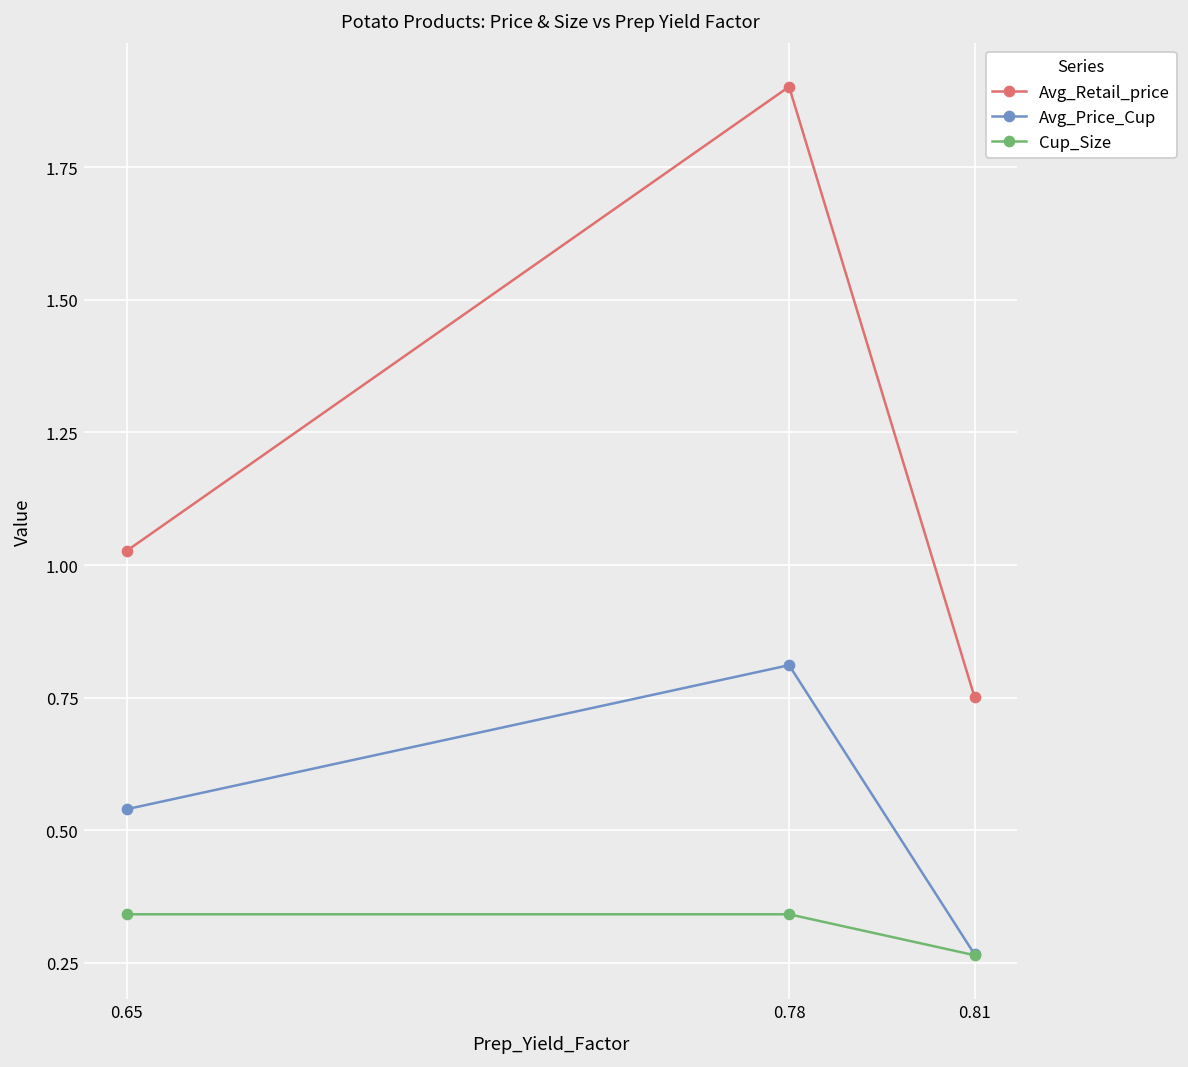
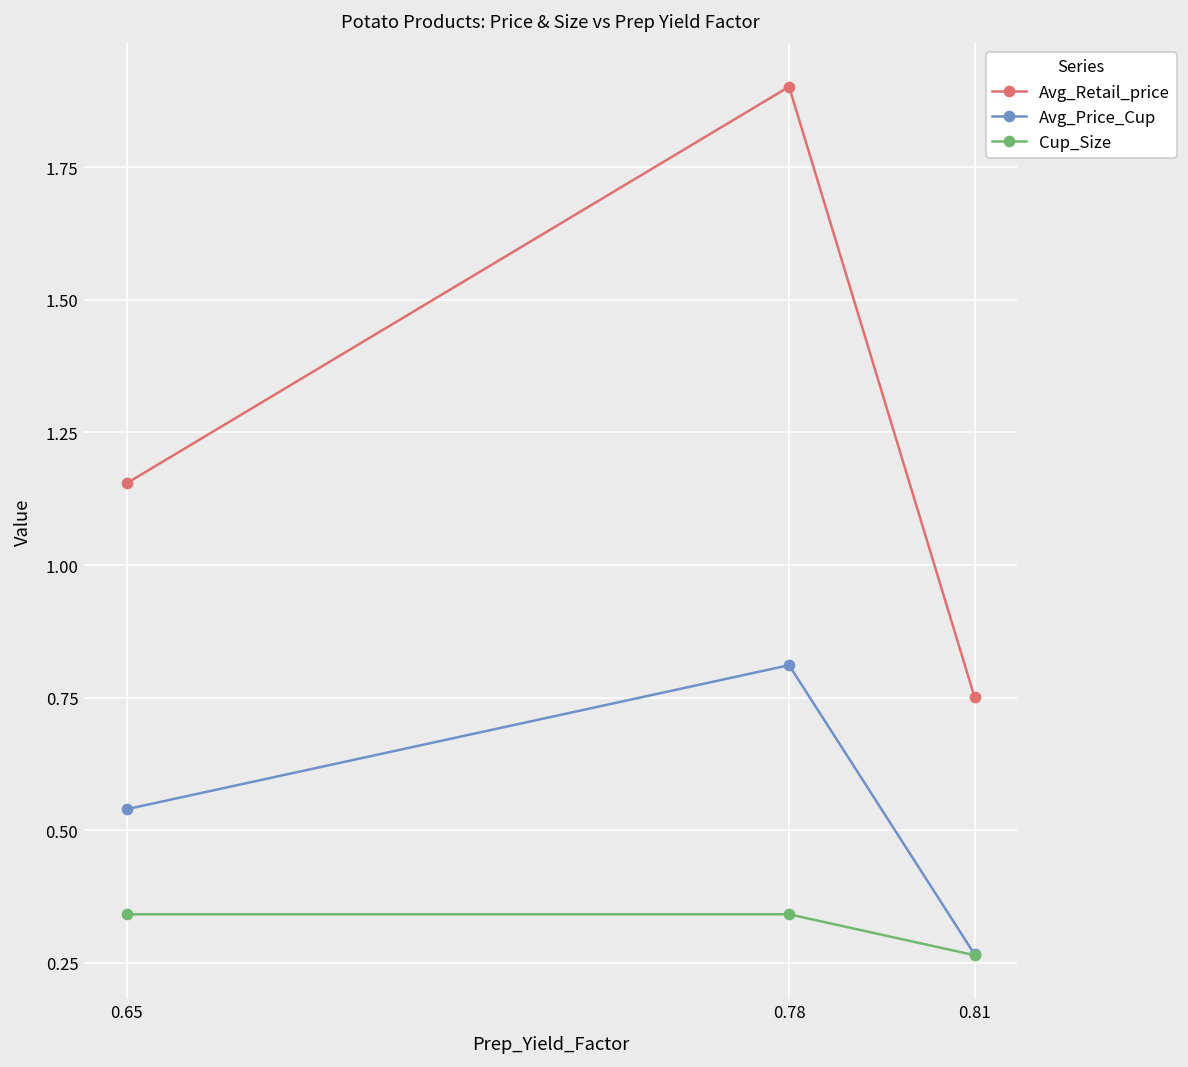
  {
    "Avg_Retail_price": {
-     "0.65": 1.03,
+     "0.65": 1.15,
      "0.78": 1.90,
      "0.81": 0.75
    },
    "Avg_Price_Cup": {
      "0.65": 0.54,
      "0.78": 0.81
    },
    "Cup_Size": {
      "0.65": 0.34,
      "0.78": 0.34
    }
  }
